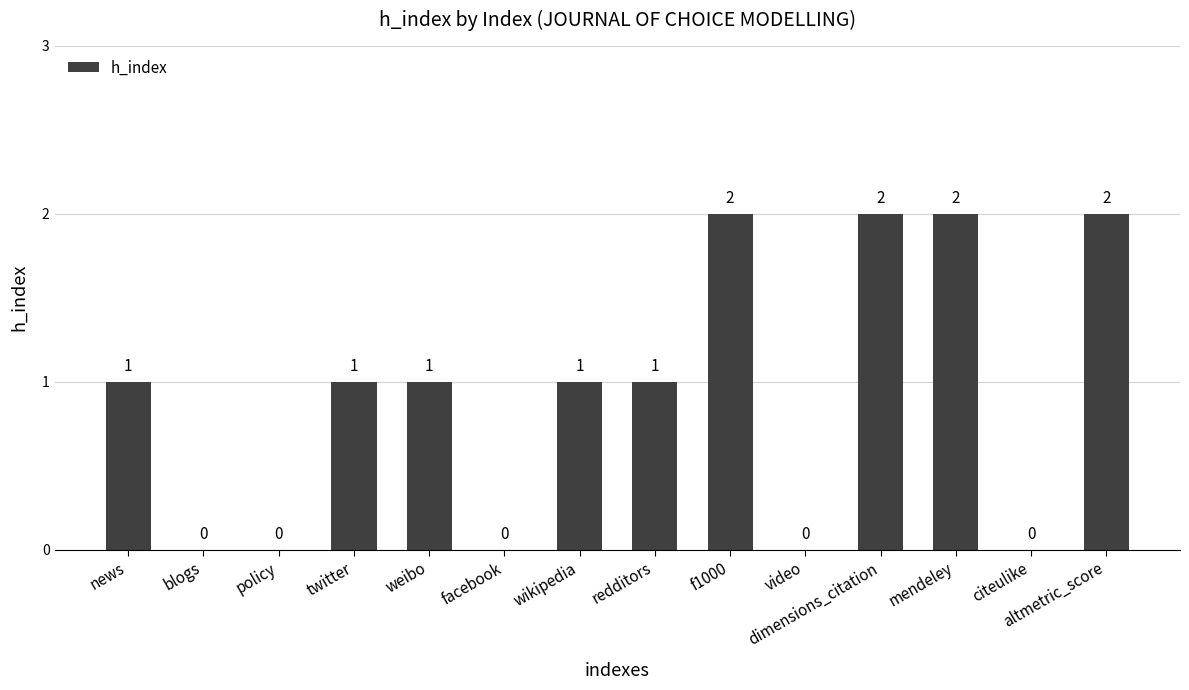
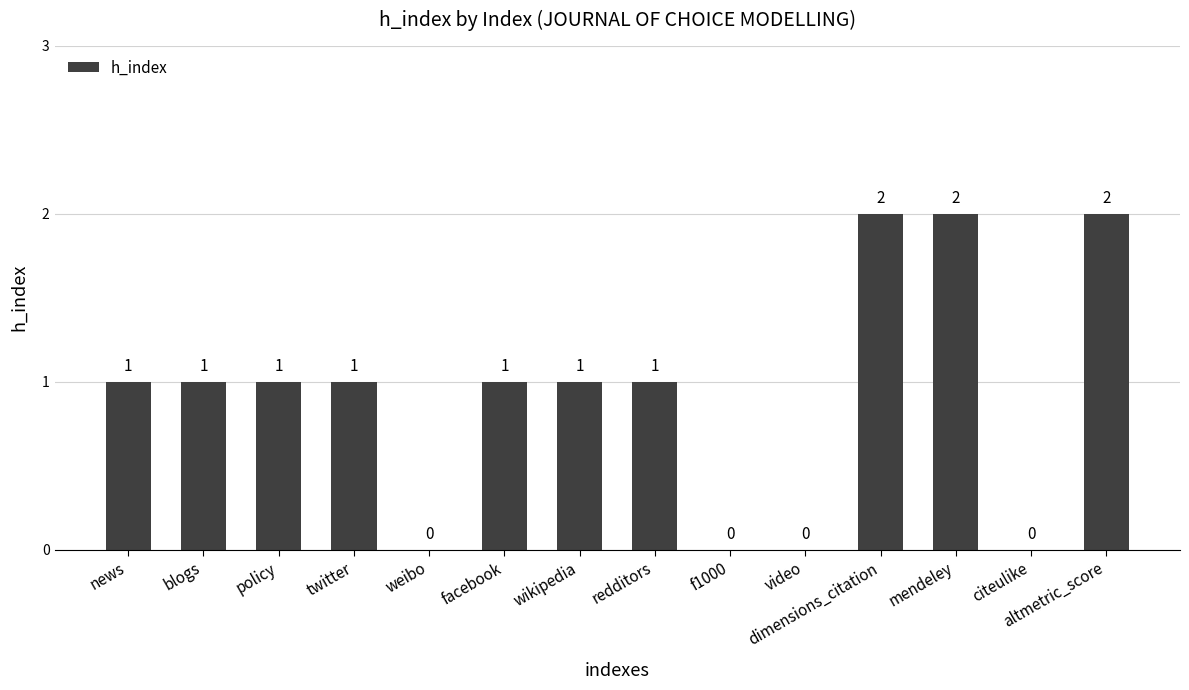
  {
    "news": 1,
-   "blogs": 0,
-   "policy": 0,
+   "blogs": 1,
+   "policy": 1,
    "twitter": 1,
-   "weibo": 1,
-   "facebook": 0,
+   "weibo": 0,
+   "facebook": 1,
    "wikipedia": 1,
    "redditors": 1,
-   "f1000": 2,
+   "f1000": 0,
    "video": 0,
    "dimensions_citation": 2,
    "mendeley": 2,
    "citeulike": 0,
    "altmetric_score": 2
  }
